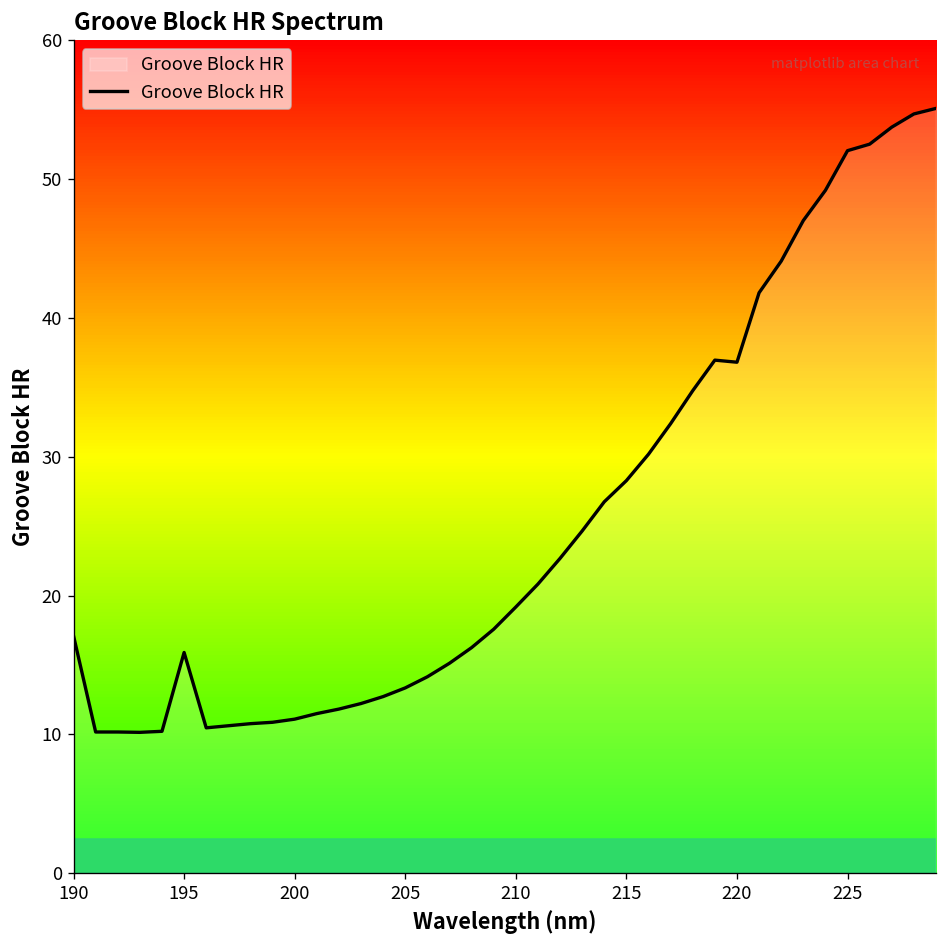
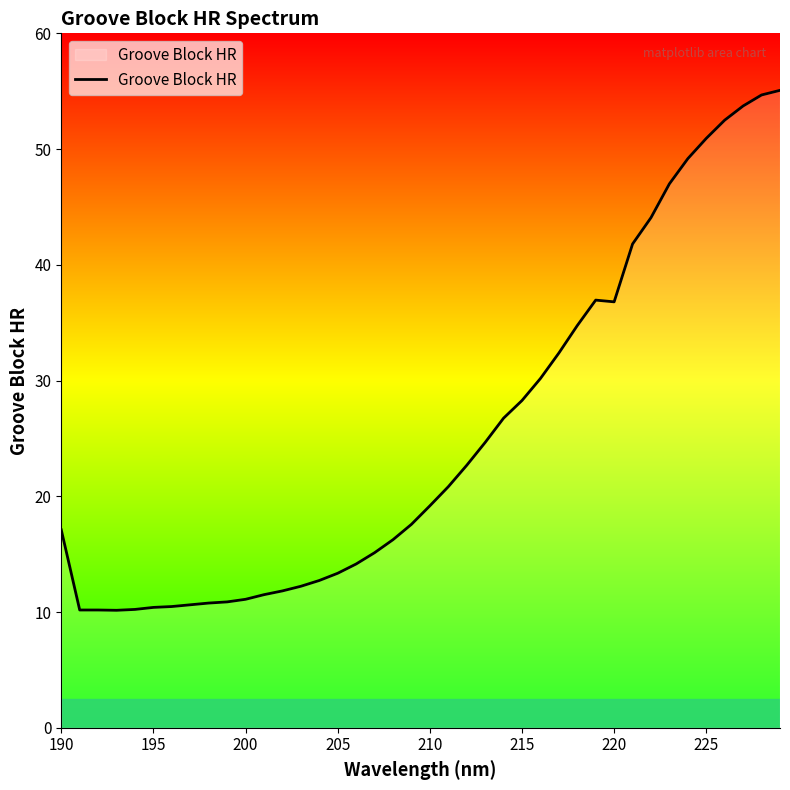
  {
    "190": 17.1,
-   "195": 15.9,
+   "195": 10.4,
    "200": 11.1,
    "205": 13.4,
    "210": 19.2,
    "215": 28.3,
    "220": 36.8,
-   "225": 52.0
+   "225": 50.9
  }
